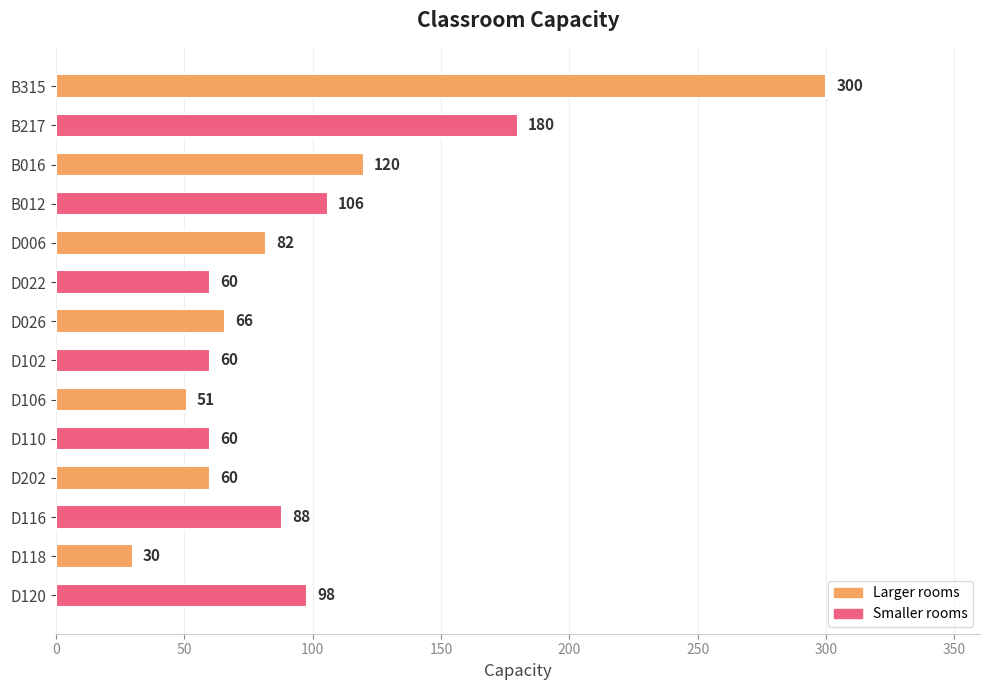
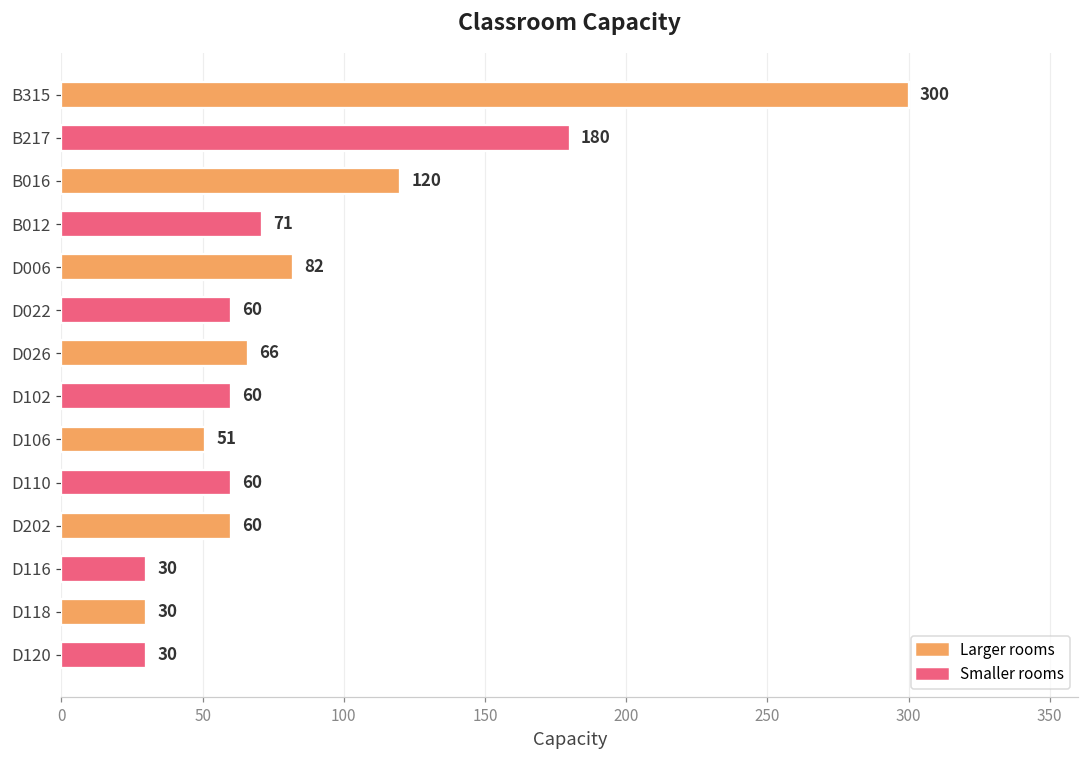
  {
    "B315": 300,
    "B217": 180,
    "B016": 120,
-   "B012": 106,
+   "B012": 71,
    "D006": 82,
    "D022": 60,
    "D026": 66,
    "D102": 60,
    "D106": 51,
    "D110": 60,
    "D202": 60,
-   "D116": 88,
+   "D116": 30,
    "D118": 30,
-   "D120": 98
+   "D120": 30
  }
